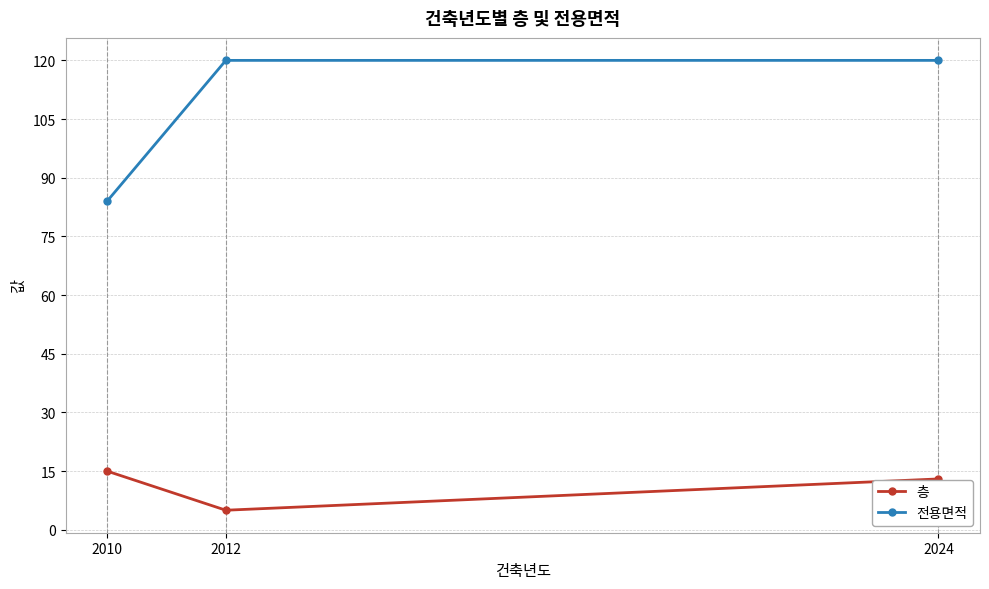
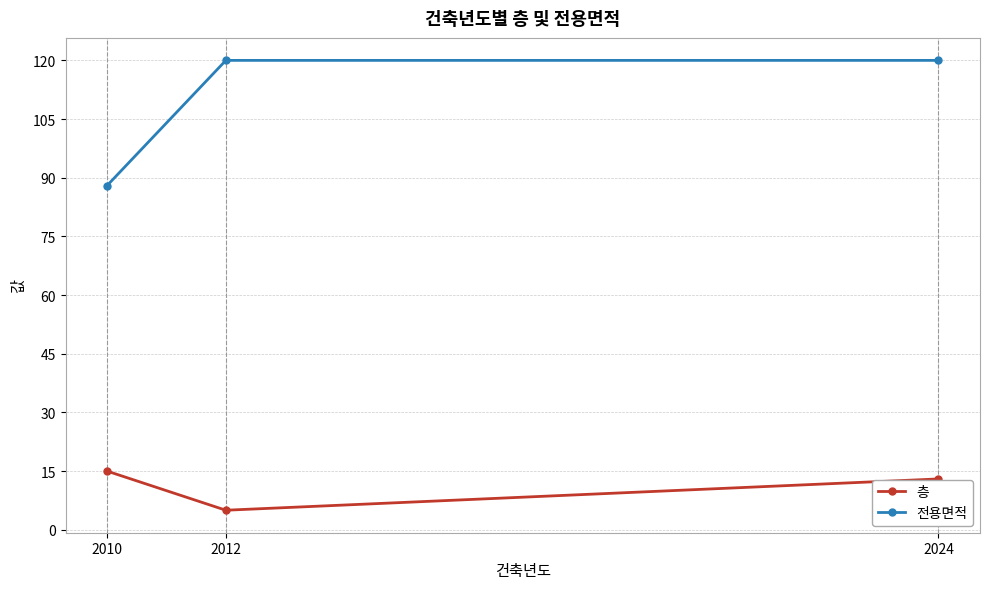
  {
    "층": {
      "2010": 15,
      "2012": 5,
      "2024": 13
    },
    "전용면적": {
-     "2010": 84,
+     "2010": 88,
      "2012": 120,
      "2024": 120
    }
  }
